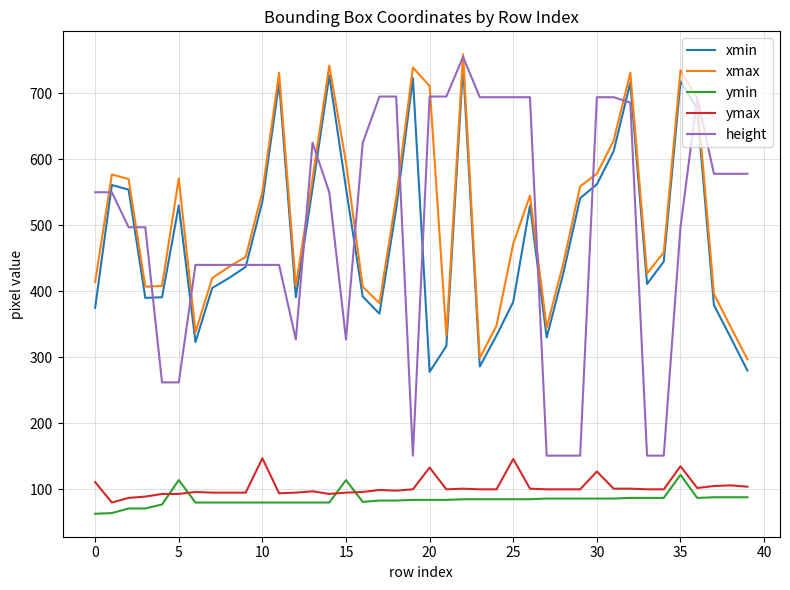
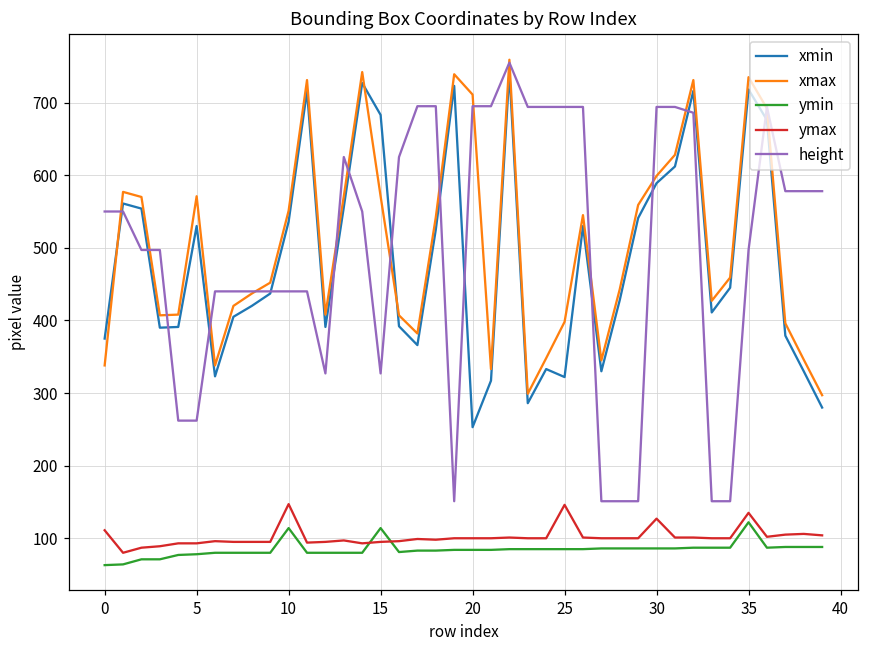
  {
    "xmin": {
      "0": 380,
      "5": 530,
      "10": 540,
-     "15": 560,
-     "20": 280,
-     "25": 380,
-     "30": 560,
+     "15": 680,
+     "20": 250,
+     "25": 320,
+     "30": 590,
      "35": 720
    },
    "xmax": {
-     "0": 410,
+     "0": 340,
      "5": 570,
      "10": 550,
-     "15": 600,
+     "15": 570,
      "20": 710,
-     "25": 470,
-     "30": 580,
+     "25": 400,
+     "30": 600,
      "35": 740
    },
    "ymin": {
      "0": 60,
-     "5": 110,
-     "10": 80,
+     "5": 80,
+     "10": 110,
      "15": 110,
      "20": 80,
      "25": 90,
      "30": 90,
      "35": 120
    },
    "ymax": {
      "0": 110,
      "5": 90,
      "10": 150,
      "15": 100,
-     "20": 130,
+     "20": 100,
      "25": 150,
      "30": 130,
      "35": 140
    },
    "height": {
      "0": 550,
      "5": 260,
      "10": 440,
      "15": 330,
      "20": 700,
      "25": 690,
      "30": 690,
      "35": 500
    }
  }
